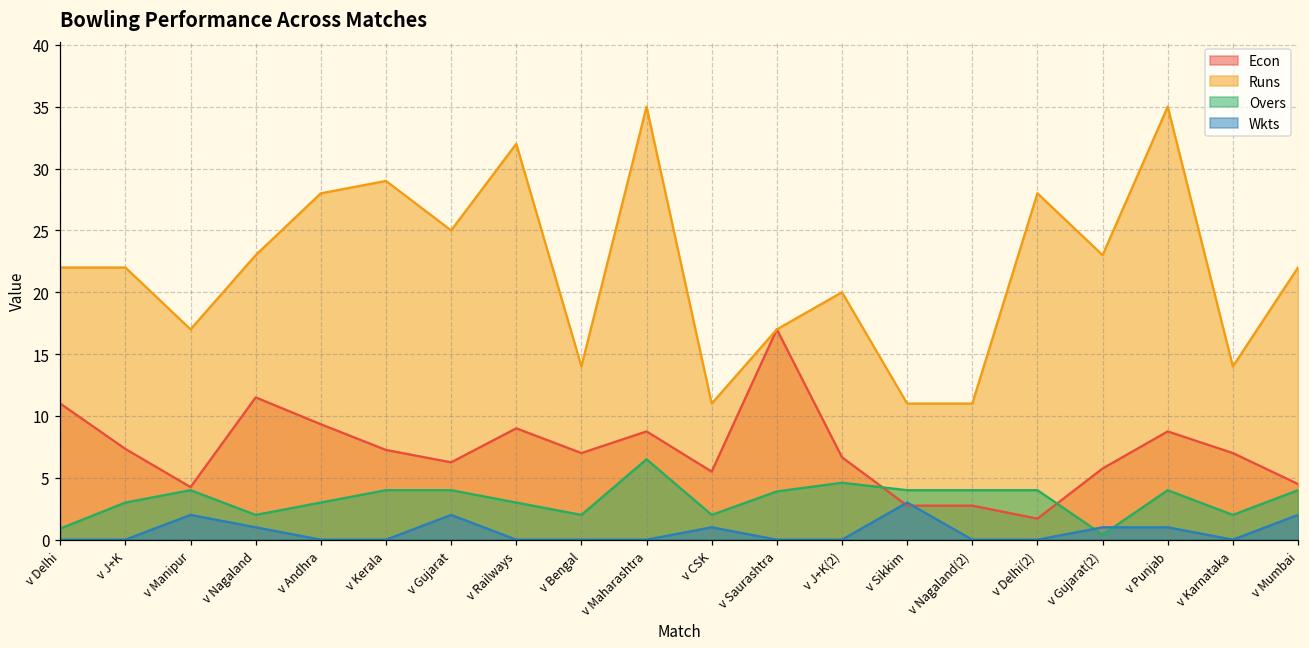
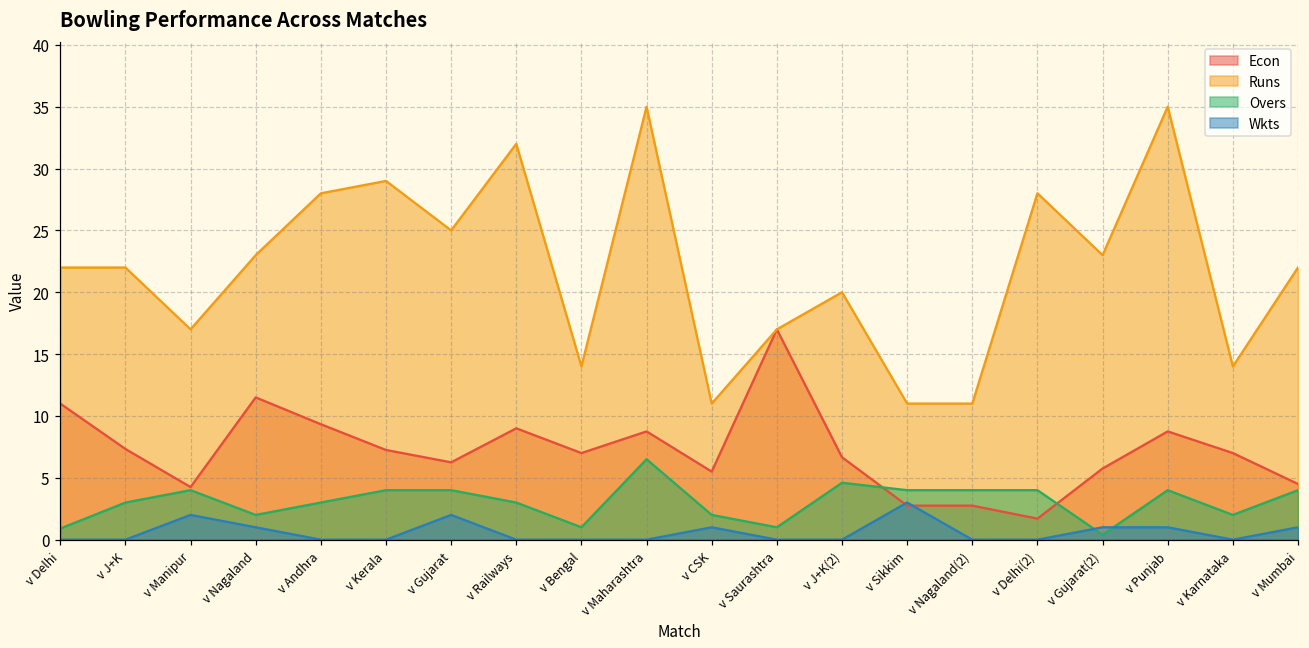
  {
    "Econ": {
      "v Delhi": 11.0,
      "v J+K": 7.3,
      "v Manipur": 4.3,
      "v Nagaland": 11.5,
      "v Andhra": 9.3,
      "v Kerala": 7.3,
      "v Gujarat": 6.3,
      "v Railways": 9.0,
      "v Bengal": 7.0,
      "v Maharashtra": 8.8,
      "v CSK": 5.5,
      "v J+K(2)": 6.7,
      "v Sikkim": 2.8,
      "v Nagaland(2)": 2.8,
      "v Delhi(2)": 1.7,
      "v Gujarat(2)": 5.8,
      "v Punjab": 8.8,
      "v Karnataka": 7.0,
      "v Mumbai": 4.5
    },
    "Runs": {
      "v Delhi": 22.0,
      "v J+K": 22.0,
      "v Manipur": 17.0,
      "v Nagaland": 23.0,
      "v Andhra": 28.0,
      "v Kerala": 29.0,
      "v Gujarat": 25.0,
      "v Railways": 32.0,
      "v Bengal": 14.0,
      "v Maharashtra": 35.0,
      "v CSK": 11.0,
      "v J+K(2)": 20.0,
      "v Sikkim": 11.0,
      "v Nagaland(2)": 11.0,
      "v Delhi(2)": 28.0,
      "v Gujarat(2)": 23.0,
      "v Punjab": 35.0,
      "v Karnataka": 14.0,
      "v Mumbai": 22.0
    },
    "Overs": {
      "v Delhi": 0.9,
      "v J+K": 3.0,
      "v Manipur": 4.0,
      "v Nagaland": 2.0,
      "v Andhra": 3.0,
      "v Kerala": 4.0,
      "v Gujarat": 4.0,
      "v Railways": 3.0,
-     "v Bengal": 2,
+     "v Bengal": 1,
      "v Maharashtra": 6.5,
      "v CSK": 2.0,
-     "v Saurashtra": 3.9,
+     "v Saurashtra": 1.0,
      "v J+K(2)": 4.6,
      "v Sikkim": 4.0,
      "v Nagaland(2)": 4.0,
      "v Delhi(2)": 4.0,
      "v Gujarat(2)": 0.4,
      "v Punjab": 4.0,
      "v Karnataka": 2.0,
      "v Mumbai": 4.0
    },
    "Wkts": {
      "v Delhi": 0,
      "v J+K": 0,
      "v Manipur": 2,
      "v Nagaland": 1,
      "v Andhra": 0,
      "v Kerala": 0,
      "v Gujarat": 2,
      "v Railways": 0,
      "v Bengal": 0,
      "v Maharashtra": 0,
      "v CSK": 1,
      "v Saurashtra": 0,
      "v J+K(2)": 0,
      "v Sikkim": 3,
      "v Nagaland(2)": 0,
      "v Delhi(2)": 0,
      "v Gujarat(2)": 1,
      "v Punjab": 1,
      "v Karnataka": 0,
-     "v Mumbai": 2
+     "v Mumbai": 1
    }
  }
